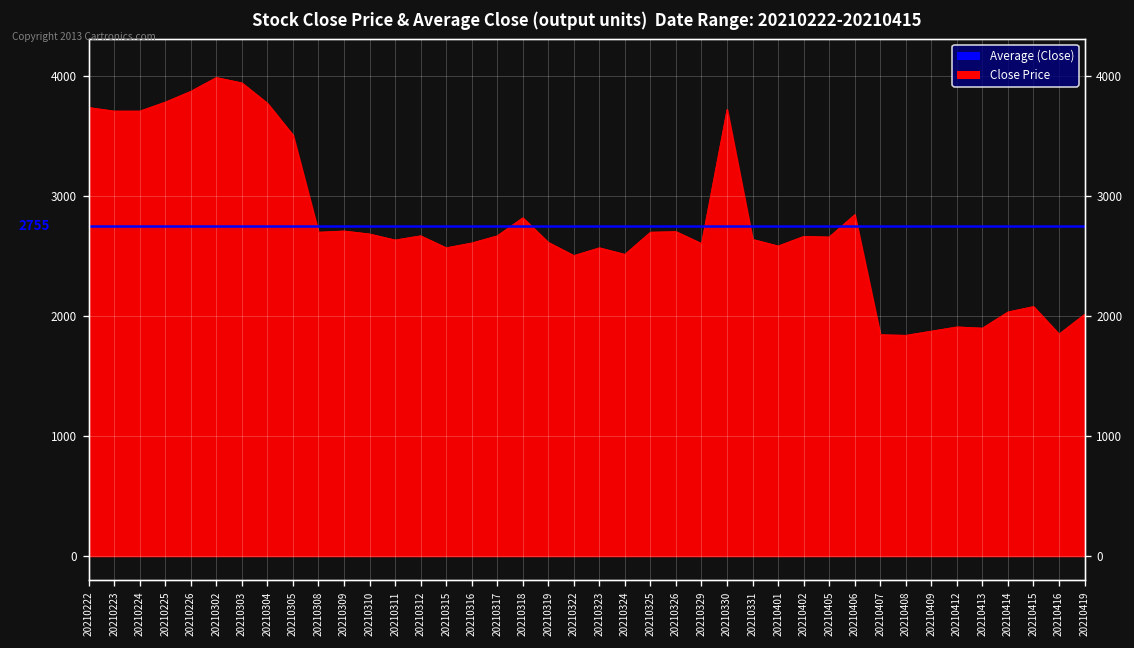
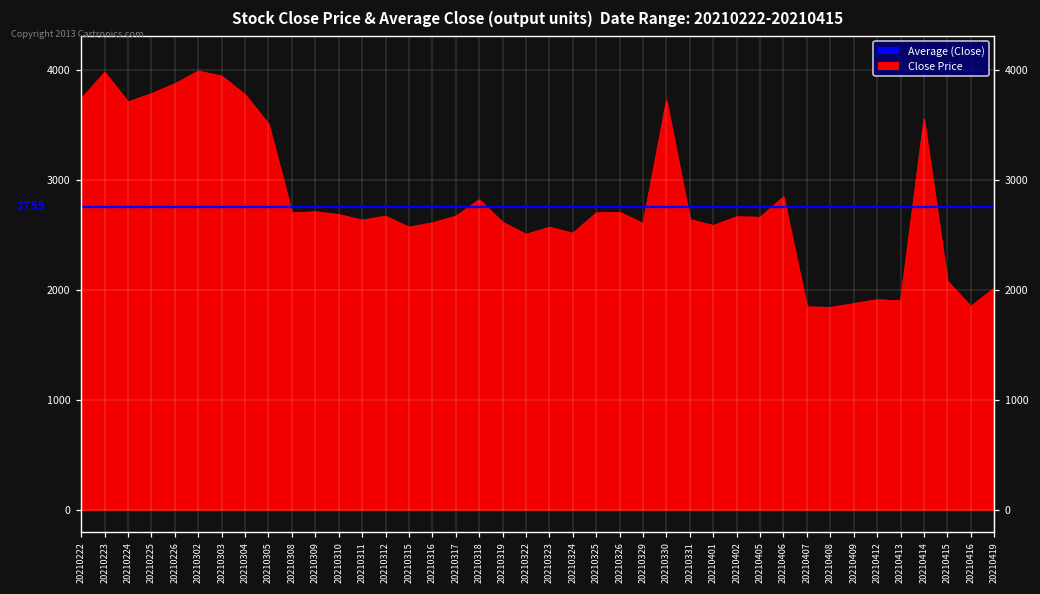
  {
    "Close Price": {
      "20210222": 3700,
-     "20210223": 3700,
+     "20210223": 4000,
      "20210224": 3700,
      "20210225": 3800,
      "20210226": 3900,
      "20210302": 4000,
      "20210303": 3900,
      "20210304": 3800,
      "20210305": 3500,
      "20210308": 2700,
      "20210309": 2700,
      "20210310": 2700,
      "20210311": 2600,
      "20210312": 2700,
      "20210315": 2600,
      "20210316": 2600,
      "20210317": 2700,
      "20210318": 2800,
      "20210319": 2600,
      "20210322": 2500,
      "20210323": 2600,
      "20210324": 2500,
      "20210325": 2700,
      "20210326": 2700,
      "20210329": 2600,
      "20210330": 3700,
      "20210331": 2600,
      "20210401": 2600,
      "20210402": 2700,
      "20210405": 2700,
      "20210406": 2800,
      "20210407": 1800,
      "20210408": 1800,
      "20210409": 1900,
      "20210412": 1900,
      "20210413": 1900,
-     "20210414": 2000,
+     "20210414": 3600,
      "20210415": 2100,
      "20210416": 1900,
      "20210419": 2000
    }
  }
